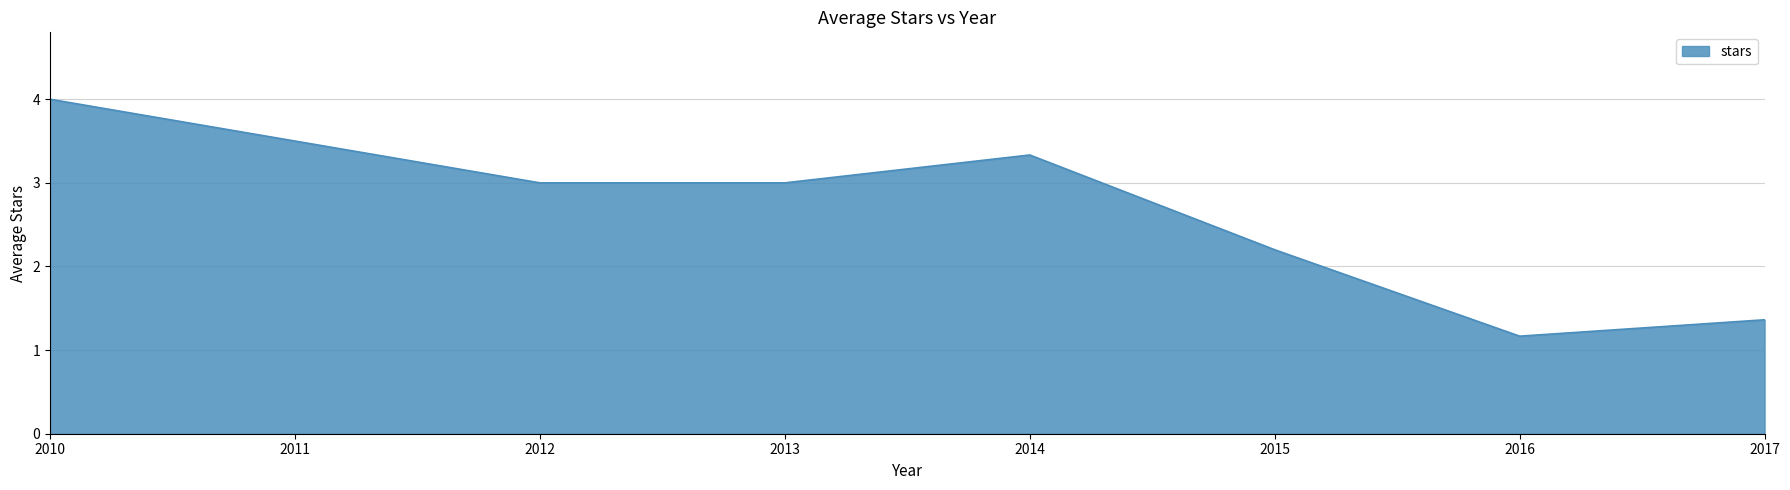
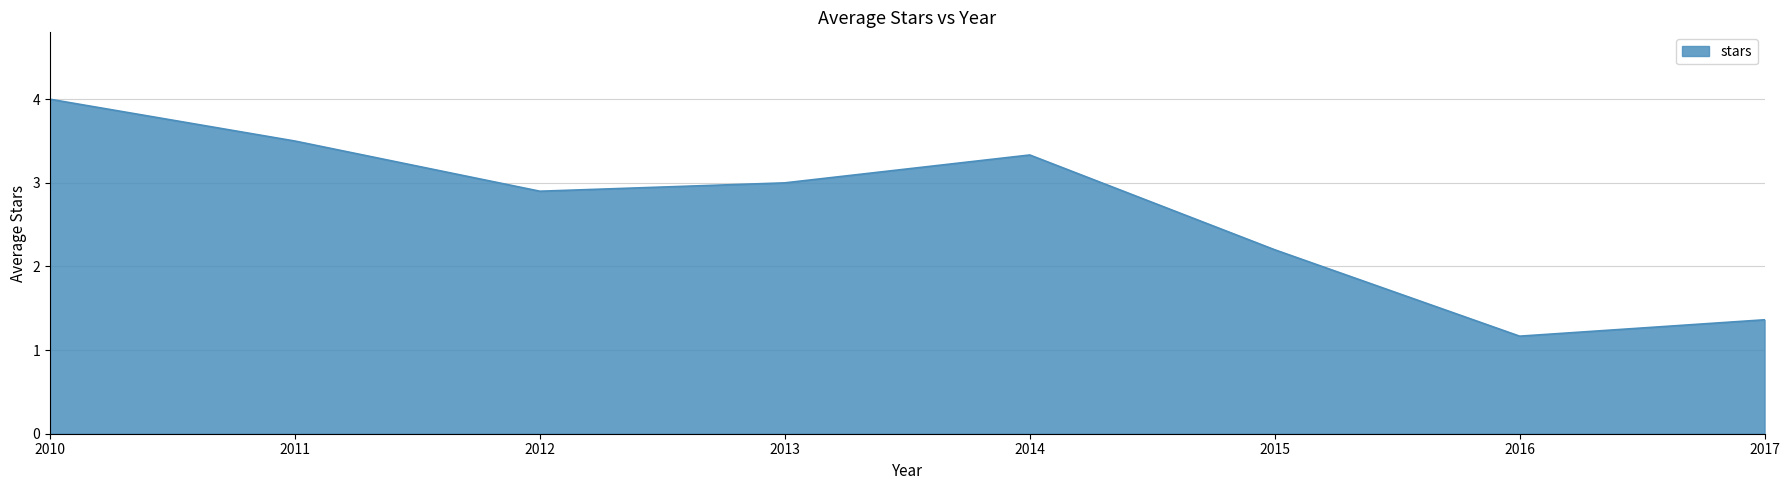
  {
    "2010": 4.0,
    "2011": 3.5,
-   "2012": 3.0,
+   "2012": 2.9,
    "2013": 3.0,
    "2014": 3.3,
    "2015": 2.2,
    "2016": 1.2,
    "2017": 1.4
  }
